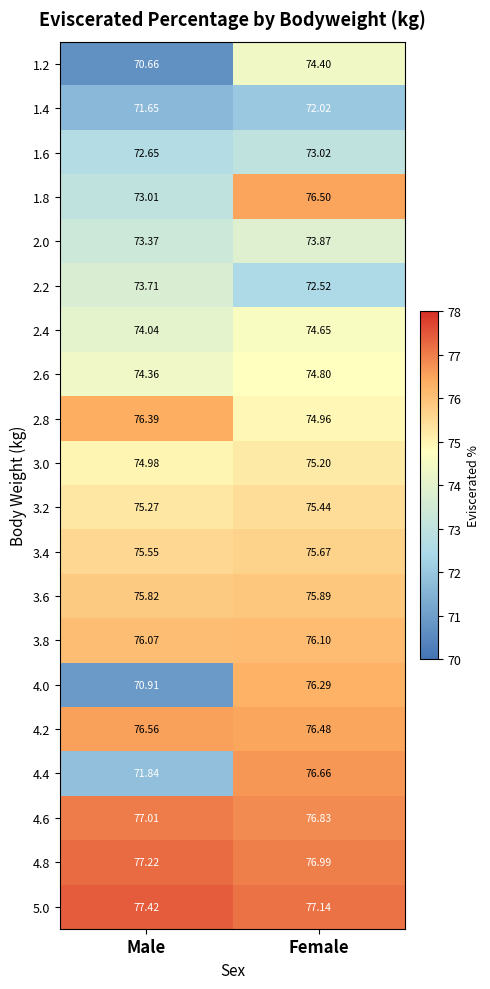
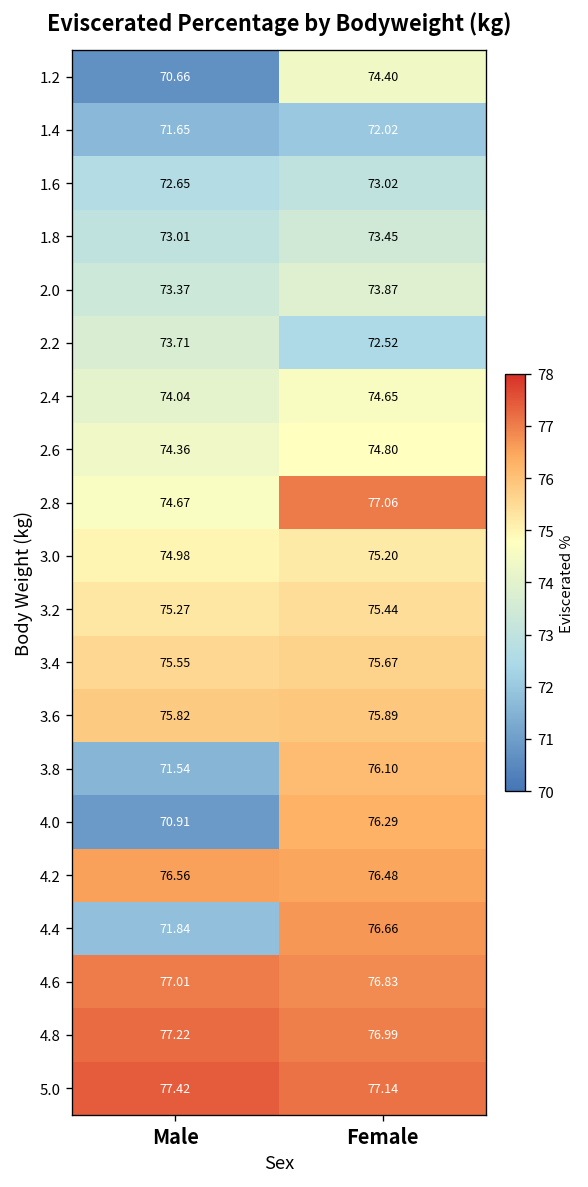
  {
    "1.2": {
      "Male": 70.66,
      "Female": 74.40
    },
    "1.4": {
      "Male": 71.65,
      "Female": 72.02
    },
    "1.6": {
      "Male": 72.65,
      "Female": 73.02
    },
    "1.8": {
      "Male": 73.01,
-     "Female": 76.50
+     "Female": 73.45
    },
    "2.0": {
      "Male": 73.37,
      "Female": 73.87
    },
    "2.2": {
      "Male": 73.71,
      "Female": 72.52
    },
    "2.4": {
      "Male": 74.04,
      "Female": 74.65
    },
    "2.6": {
      "Male": 74.36,
      "Female": 74.80
    },
    "2.8": {
-     "Male": 76.39,
-     "Female": 74.96
+     "Male": 74.67,
+     "Female": 77.06
    },
    "3.0": {
      "Male": 74.98,
      "Female": 75.20
    },
    "3.2": {
      "Male": 75.27,
      "Female": 75.44
    },
    "3.4": {
      "Male": 75.55,
      "Female": 75.67
    },
    "3.6": {
      "Male": 75.82,
      "Female": 75.89
    },
    "3.8": {
-     "Male": 76.07,
+     "Male": 71.54,
      "Female": 76.10
    },
    "4.0": {
      "Male": 70.91,
      "Female": 76.29
    },
    "4.2": {
      "Male": 76.56,
      "Female": 76.48
    },
    "4.4": {
      "Male": 71.84,
      "Female": 76.66
    },
    "4.6": {
      "Male": 77.01,
      "Female": 76.83
    },
    "4.8": {
      "Male": 77.22,
      "Female": 76.99
    },
    "5.0": {
      "Male": 77.42,
      "Female": 77.14
    }
  }
